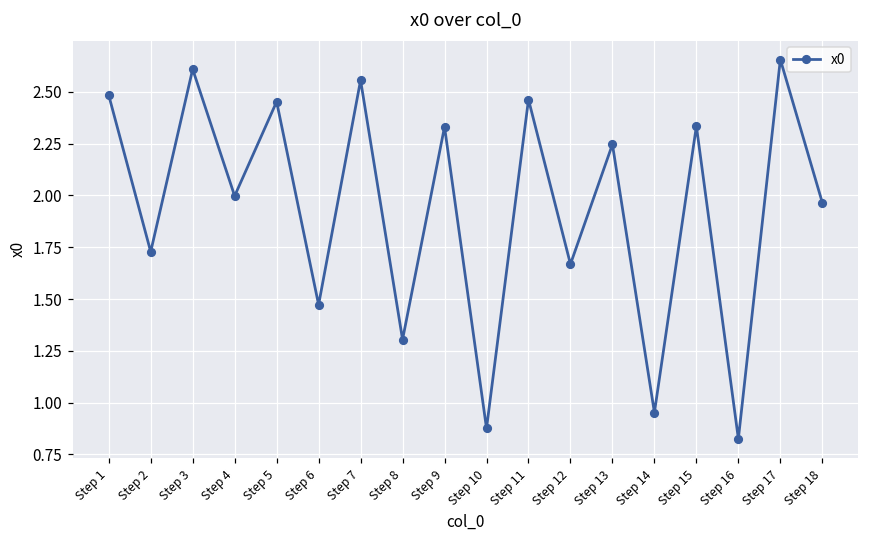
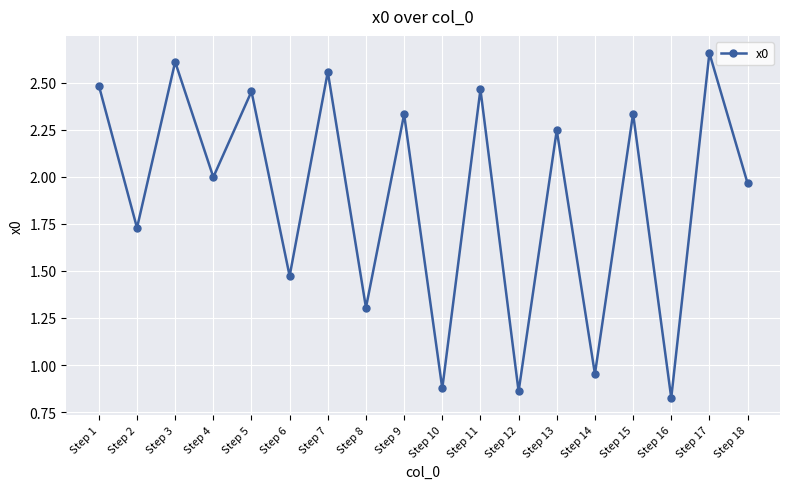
  {
    "Step 1": 2.48,
    "Step 2": 1.73,
    "Step 3": 2.61,
    "Step 4": 2.00,
    "Step 5": 2.45,
    "Step 6": 1.47,
    "Step 7": 2.56,
    "Step 8": 1.30,
    "Step 9": 2.33,
    "Step 10": 0.88,
    "Step 11": 2.46,
-   "Step 12": 1.67,
+   "Step 12": 0.86,
    "Step 13": 2.25,
    "Step 14": 0.95,
    "Step 15": 2.33,
    "Step 16": 0.83,
    "Step 17": 2.66,
    "Step 18": 1.97
  }
